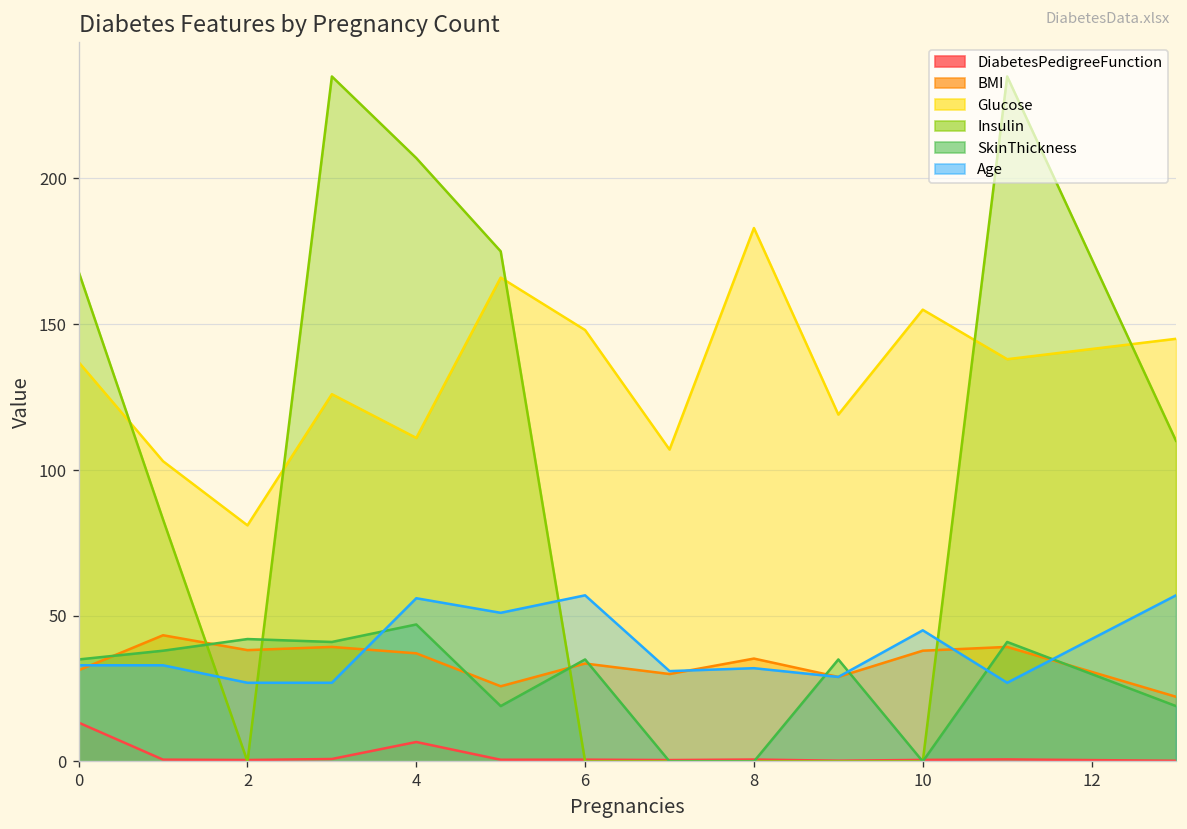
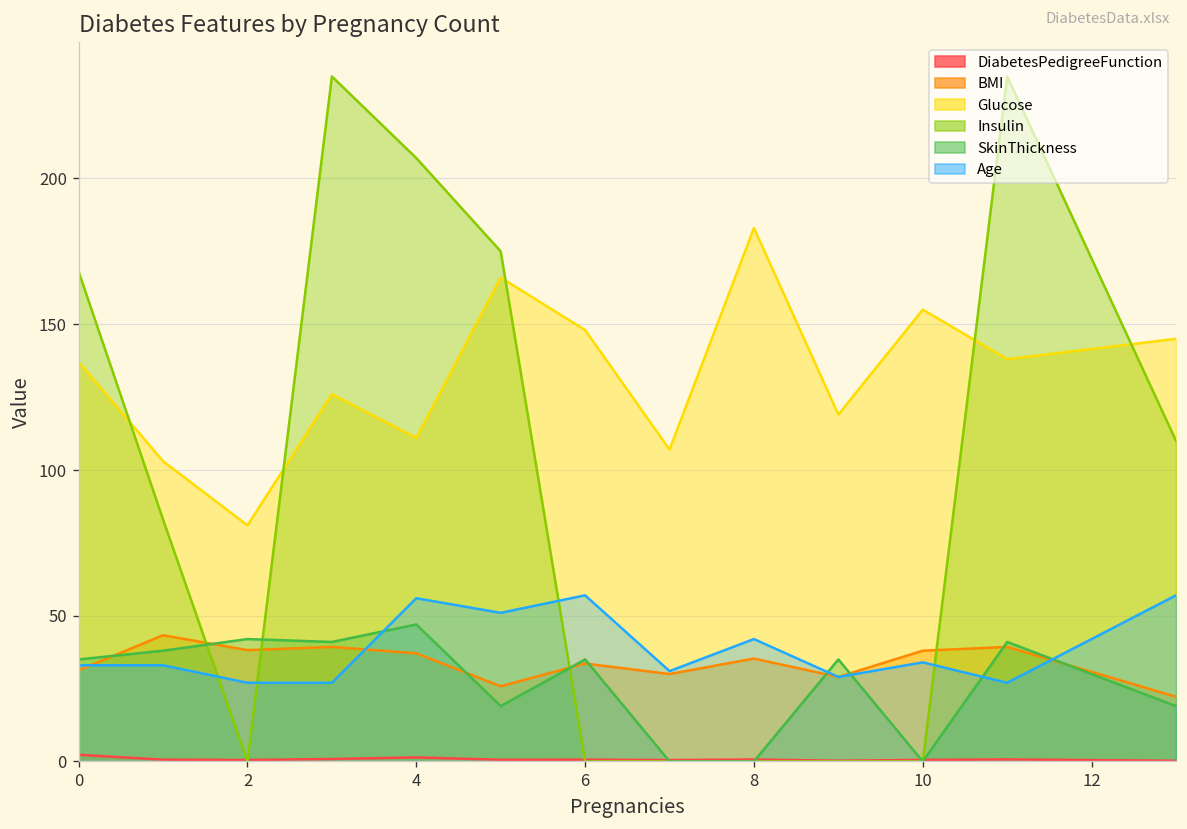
  {
    "DiabetesPedigreeFunction": {
-     "0": 13,
-     "4": 7
+     "0": 2,
+     "4": 1
    },
    "BMI": {
      "0": 31,
      "2": 38,
      "4": 37,
      "6": 34,
      "8": 35,
      "10": 38
    },
    "Glucose": {
      "0": 137,
      "2": 81,
      "4": 111,
      "6": 148,
      "8": 183,
      "10": 155
    },
    "Age": {
      "0": 33,
      "2": 27,
      "4": 56,
      "6": 57,
-     "8": 32,
-     "10": 45
+     "8": 42,
+     "10": 34
    }
  }
